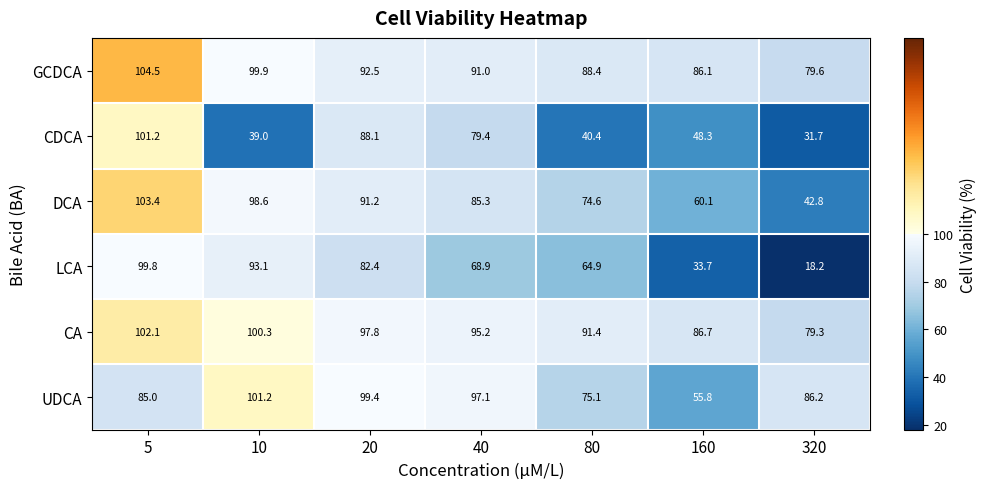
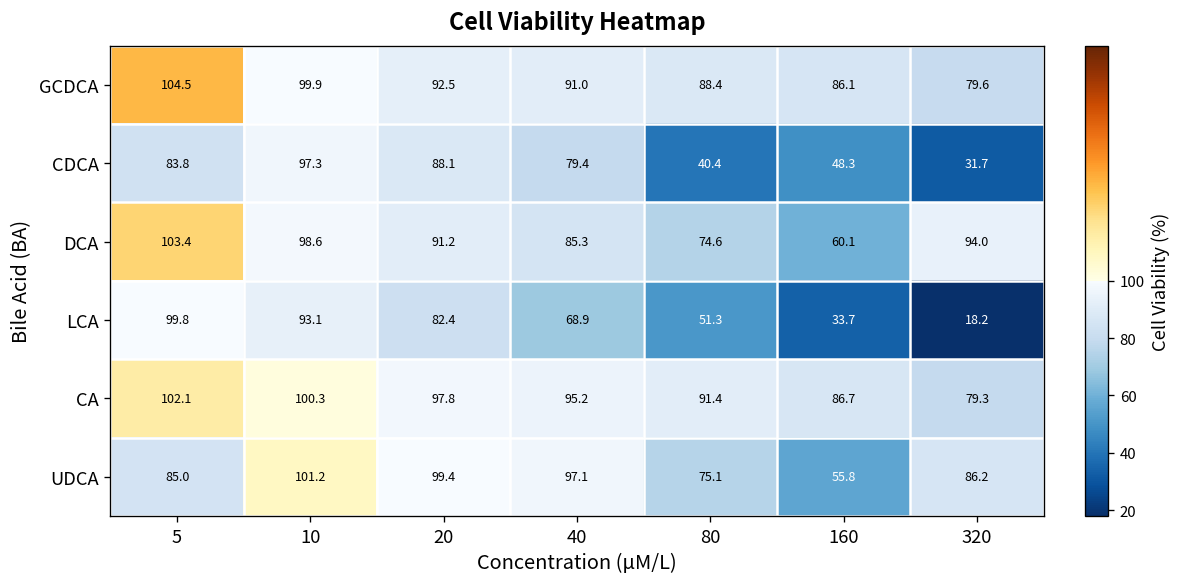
  {
    "GCDCA": {
      "5": 104.5,
      "10": 99.9,
      "20": 92.5,
      "40": 91.0,
      "80": 88.4,
      "160": 86.1,
      "320": 79.6
    },
    "CDCA": {
-     "5": 101.2,
-     "10": 39.0,
+     "5": 83.8,
+     "10": 97.3,
      "20": 88.1,
      "40": 79.4,
      "80": 40.4,
      "160": 48.3,
      "320": 31.7
    },
    "DCA": {
      "5": 103.4,
      "10": 98.6,
      "20": 91.2,
      "40": 85.3,
      "80": 74.6,
      "160": 60.1,
-     "320": 42.8
+     "320": 94.0
    },
    "LCA": {
      "5": 99.8,
      "10": 93.1,
      "20": 82.4,
      "40": 68.9,
-     "80": 64.9,
+     "80": 51.3,
      "160": 33.7,
      "320": 18.2
    },
    "CA": {
      "5": 102.1,
      "10": 100.3,
      "20": 97.8,
      "40": 95.2,
      "80": 91.4,
      "160": 86.7,
      "320": 79.3
    },
    "UDCA": {
      "5": 85.0,
      "10": 101.2,
      "20": 99.4,
      "40": 97.1,
      "80": 75.1,
      "160": 55.8,
      "320": 86.2
    }
  }
